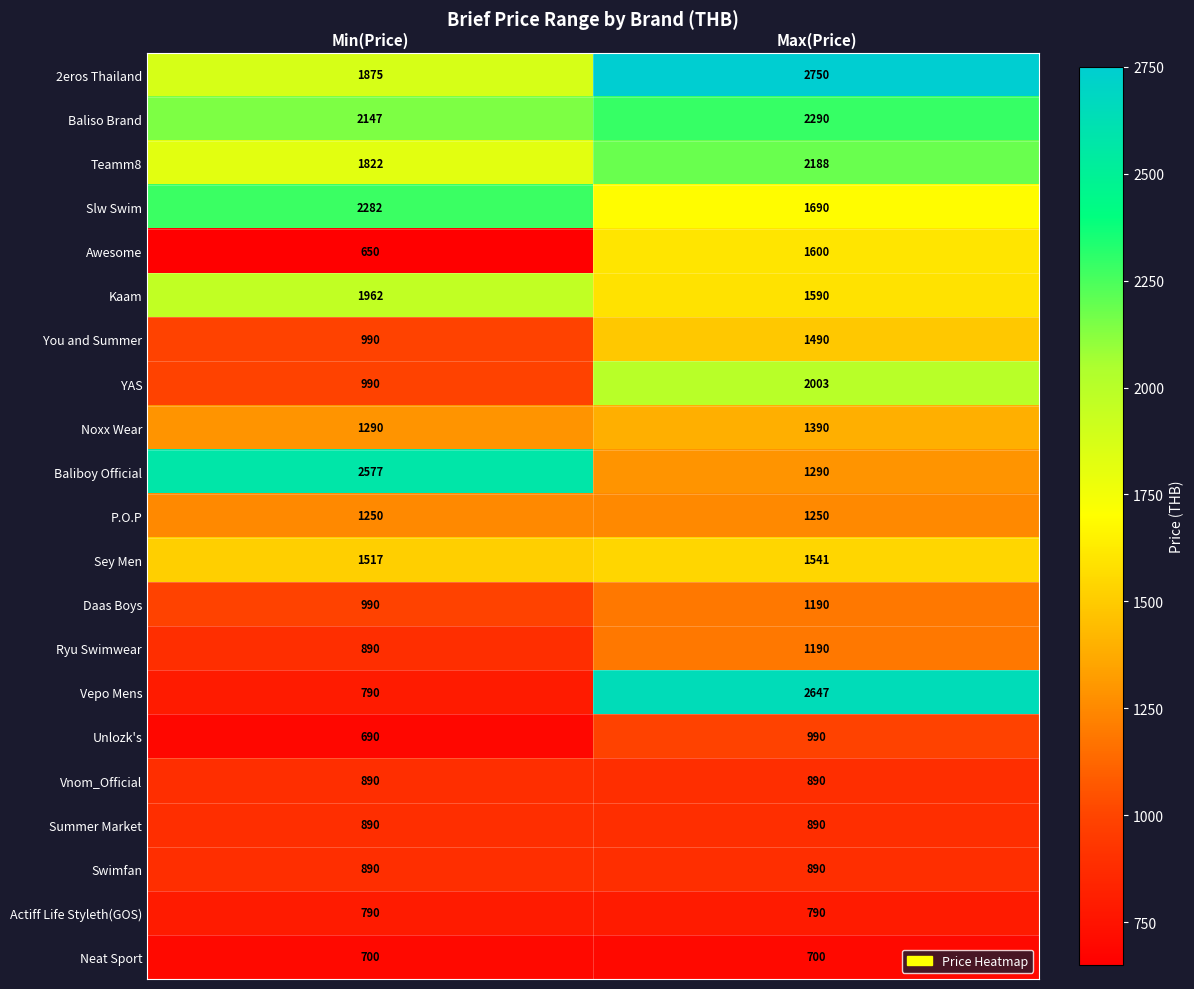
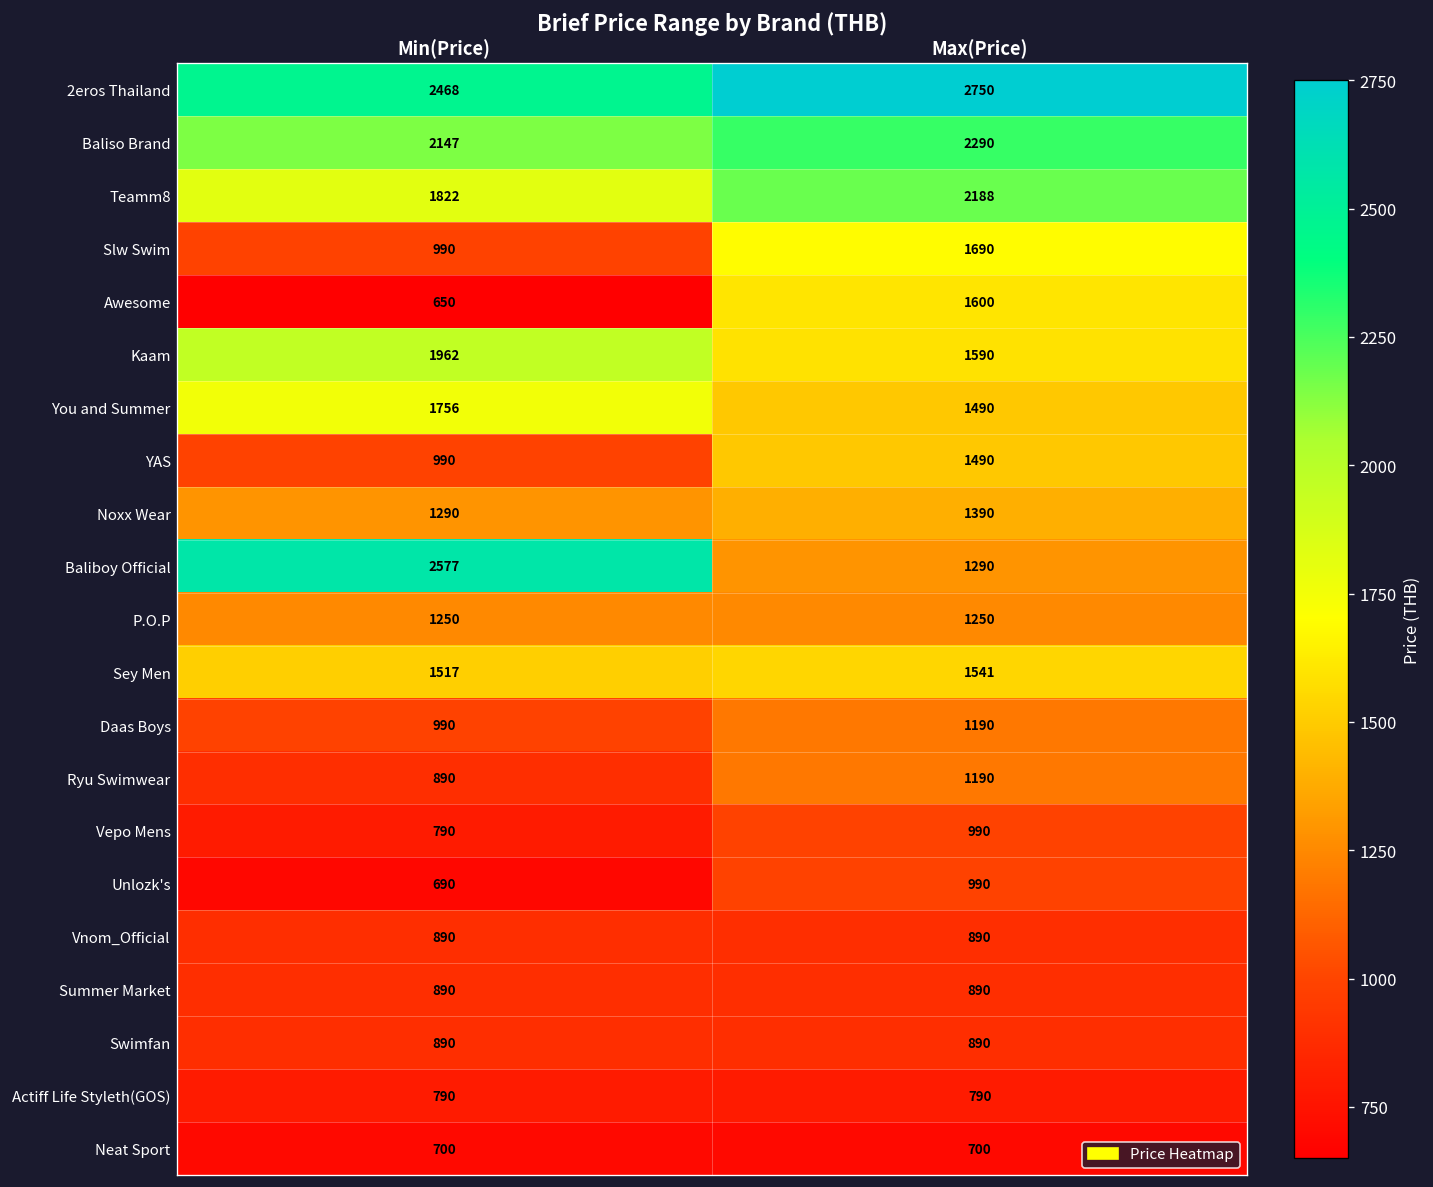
  {
    "2eros Thailand": {
-     "Min(Price)": 1875,
+     "Min(Price)": 2468,
      "Max(Price)": 2750
    },
    "Baliso Brand": {
      "Min(Price)": 2147,
      "Max(Price)": 2290
    },
    "Teamm8": {
      "Min(Price)": 1822,
      "Max(Price)": 2188
    },
    "Slw Swim": {
-     "Min(Price)": 2282,
+     "Min(Price)": 990,
      "Max(Price)": 1690
    },
    "Awesome": {
      "Min(Price)": 650,
      "Max(Price)": 1600
    },
    "Kaam": {
      "Min(Price)": 1962,
      "Max(Price)": 1590
    },
    "You and Summer": {
-     "Min(Price)": 990,
+     "Min(Price)": 1756,
      "Max(Price)": 1490
    },
    "YAS": {
      "Min(Price)": 990,
-     "Max(Price)": 2003
+     "Max(Price)": 1490
    },
    "Noxx Wear": {
      "Min(Price)": 1290,
      "Max(Price)": 1390
    },
    "Baliboy Official": {
      "Min(Price)": 2577,
      "Max(Price)": 1290
    },
    "P.O.P": {
      "Min(Price)": 1250,
      "Max(Price)": 1250
    },
    "Sey Men": {
      "Min(Price)": 1517,
      "Max(Price)": 1541
    },
    "Daas Boys": {
      "Min(Price)": 990,
      "Max(Price)": 1190
    },
    "Ryu Swimwear": {
      "Min(Price)": 890,
      "Max(Price)": 1190
    },
    "Vepo Mens": {
      "Min(Price)": 790,
-     "Max(Price)": 2647
+     "Max(Price)": 990
    },
    "Unlozk's": {
      "Min(Price)": 690,
      "Max(Price)": 990
    },
    "Vnom_Official": {
      "Min(Price)": 890,
      "Max(Price)": 890
    },
    "Summer Market": {
      "Min(Price)": 890,
      "Max(Price)": 890
    },
    "Swimfan": {
      "Min(Price)": 890,
      "Max(Price)": 890
    },
    "Actiff Life Styleth(GOS)": {
      "Min(Price)": 790,
      "Max(Price)": 790
    },
    "Neat Sport": {
      "Min(Price)": 700,
      "Max(Price)": 700
    }
  }
